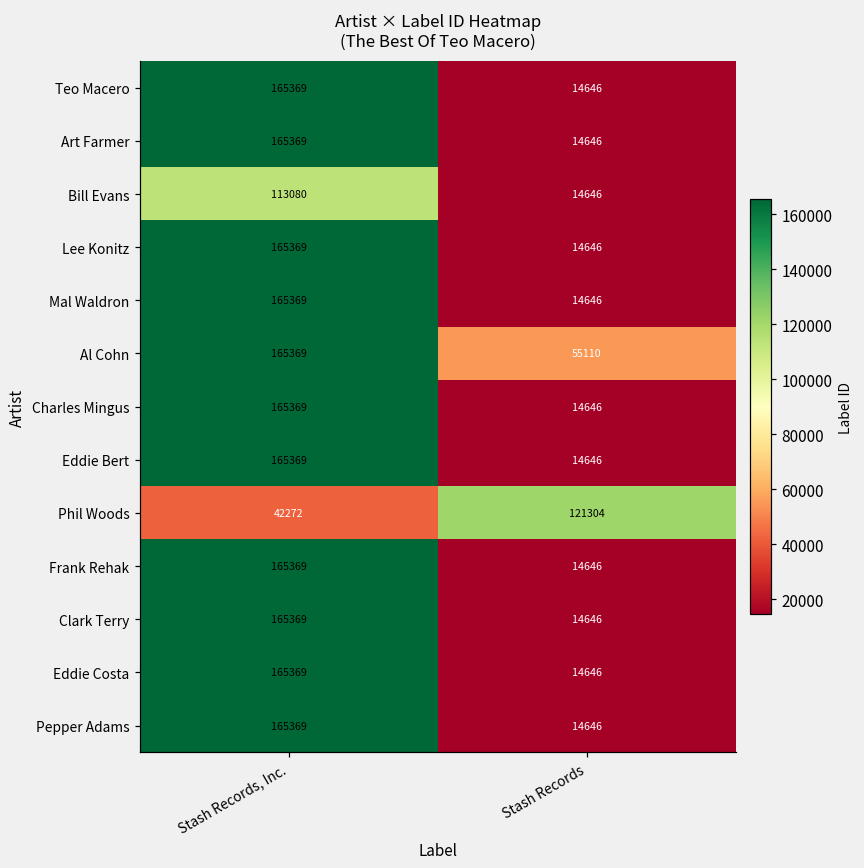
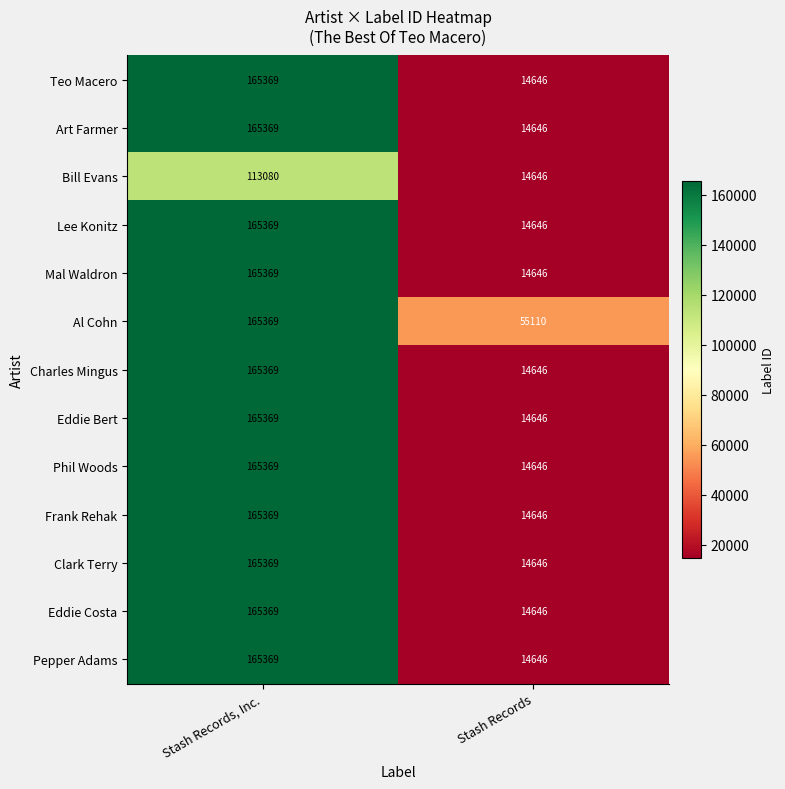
  {
    "Teo Macero": {
      "Stash Records, Inc.": 165369,
      "Stash Records": 14646
    },
    "Art Farmer": {
      "Stash Records, Inc.": 165369,
      "Stash Records": 14646
    },
    "Bill Evans": {
      "Stash Records, Inc.": 113080,
      "Stash Records": 14646
    },
    "Lee Konitz": {
      "Stash Records, Inc.": 165369,
      "Stash Records": 14646
    },
    "Mal Waldron": {
      "Stash Records, Inc.": 165369,
      "Stash Records": 14646
    },
    "Al Cohn": {
      "Stash Records, Inc.": 165369,
      "Stash Records": 55110
    },
    "Charles Mingus": {
      "Stash Records, Inc.": 165369,
      "Stash Records": 14646
    },
    "Eddie Bert": {
      "Stash Records, Inc.": 165369,
      "Stash Records": 14646
    },
    "Phil Woods": {
-     "Stash Records, Inc.": 42272,
-     "Stash Records": 121304
+     "Stash Records, Inc.": 165369,
+     "Stash Records": 14646
    },
    "Frank Rehak": {
      "Stash Records, Inc.": 165369,
      "Stash Records": 14646
    },
    "Clark Terry": {
      "Stash Records, Inc.": 165369,
      "Stash Records": 14646
    },
    "Eddie Costa": {
      "Stash Records, Inc.": 165369,
      "Stash Records": 14646
    },
    "Pepper Adams": {
      "Stash Records, Inc.": 165369,
      "Stash Records": 14646
    }
  }
